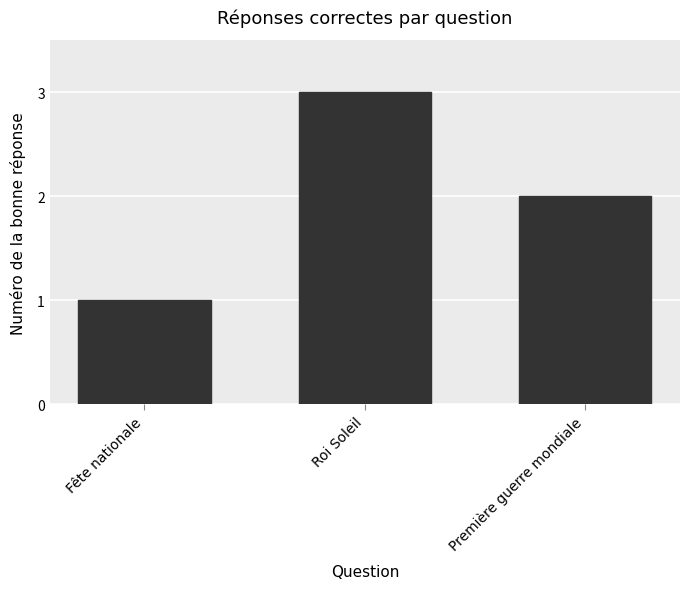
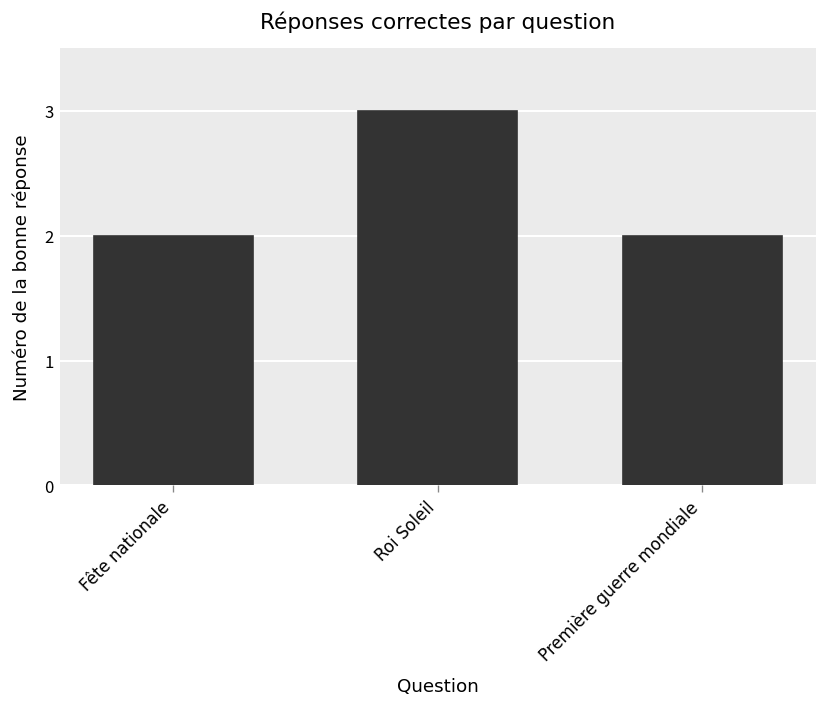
  {
-   "Fête nationale": 1,
+   "Fête nationale": 2,
    "Roi Soleil": 3,
    "Première guerre mondiale": 2
  }
